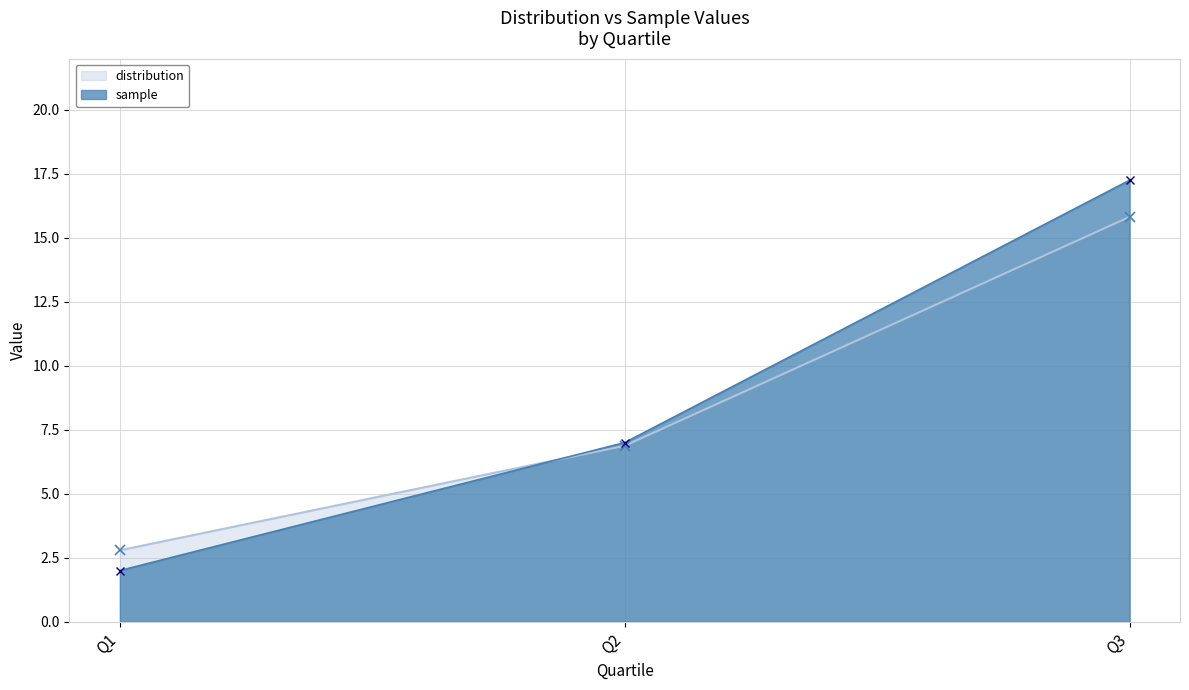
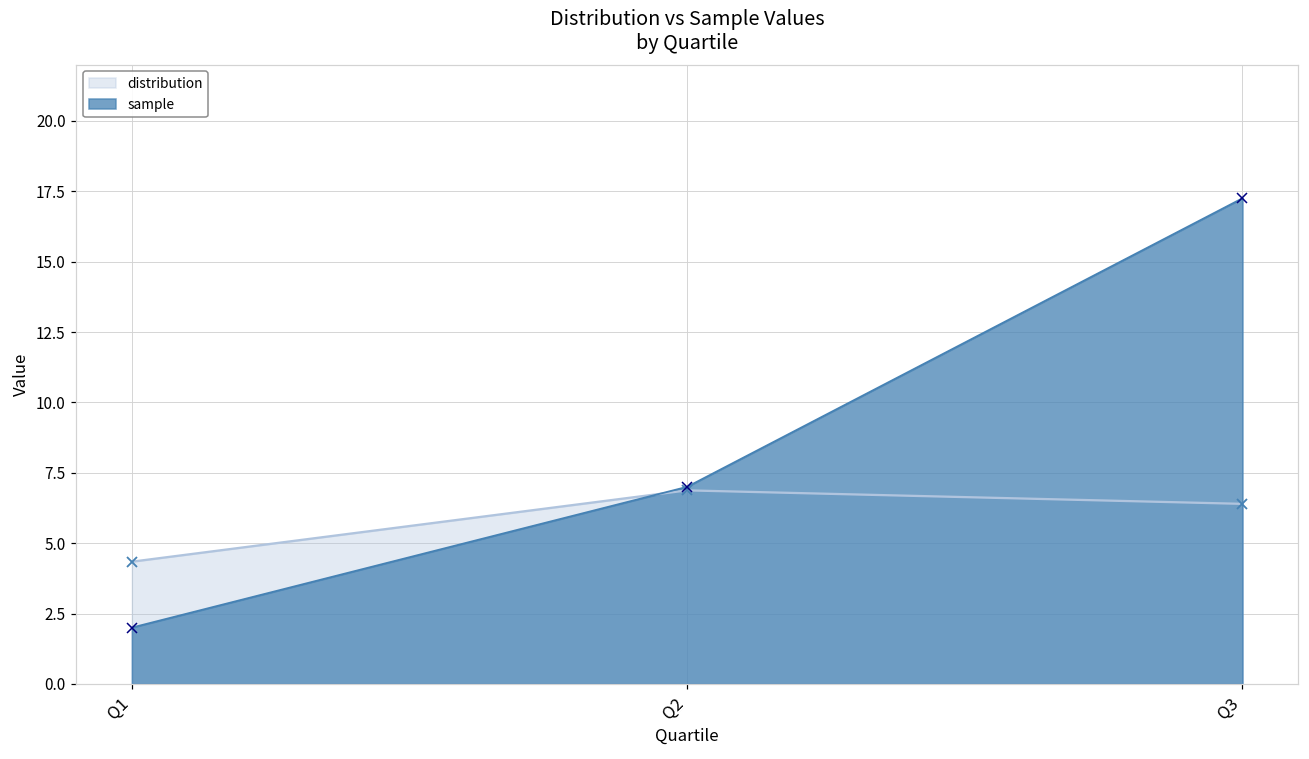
  {
    "distribution": {
-     "Q1": 2.8,
+     "Q1": 4.3,
      "Q2": 6.9,
-     "Q3": 15.8
+     "Q3": 6.4
    },
    "sample": {
      "Q1": 2.0,
      "Q2": 7.0,
      "Q3": 17.3
    }
  }
